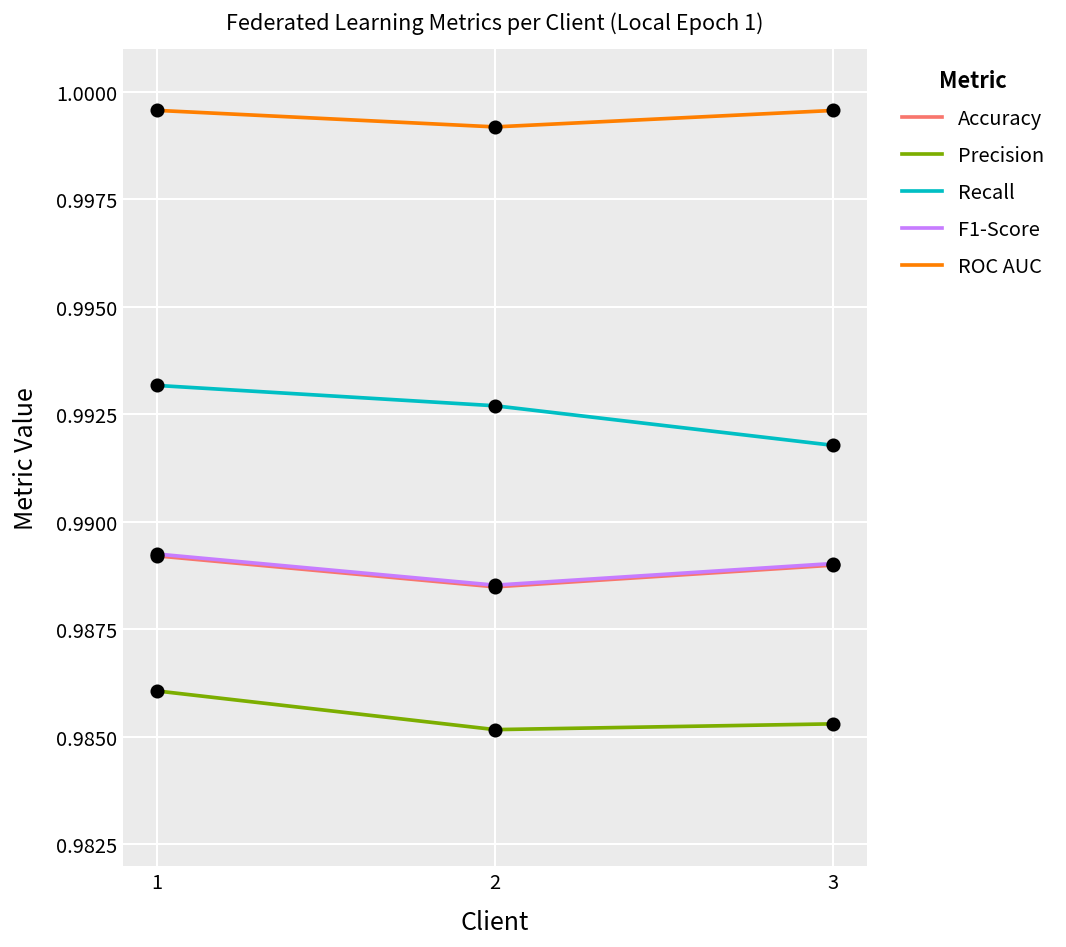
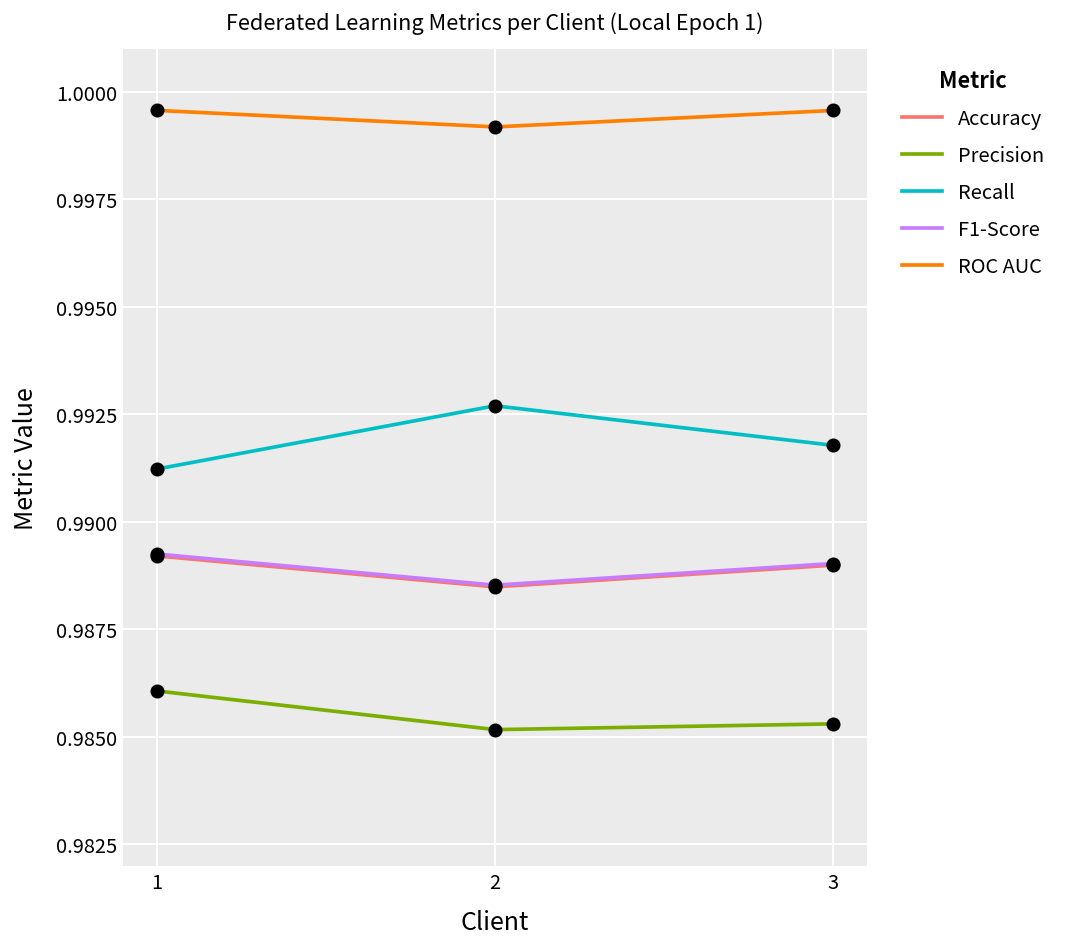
  {
    "Precision": {
      "1": 0.9861,
      "2": 0.9852,
      "3": 0.9853
    },
    "Recall": {
-     "1": 0.9932,
+     "1": 0.9912,
      "2": 0.9927,
      "3": 0.9918
    },
    "ROC AUC": {
      "1": 0.9996,
      "2": 0.9992,
      "3": 0.9996
    }
  }
